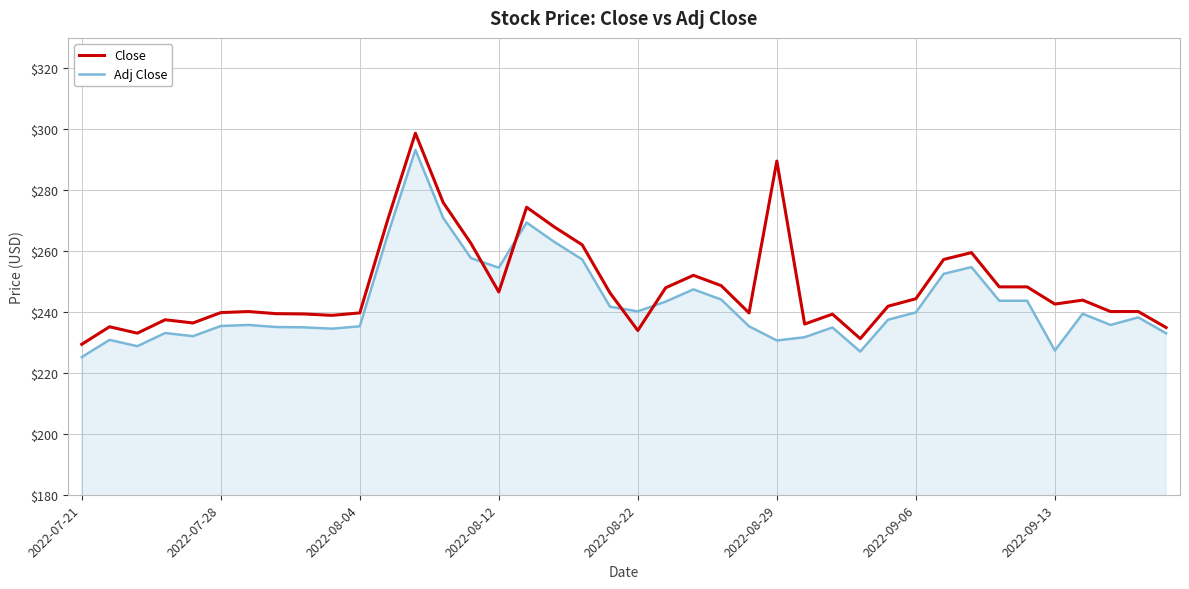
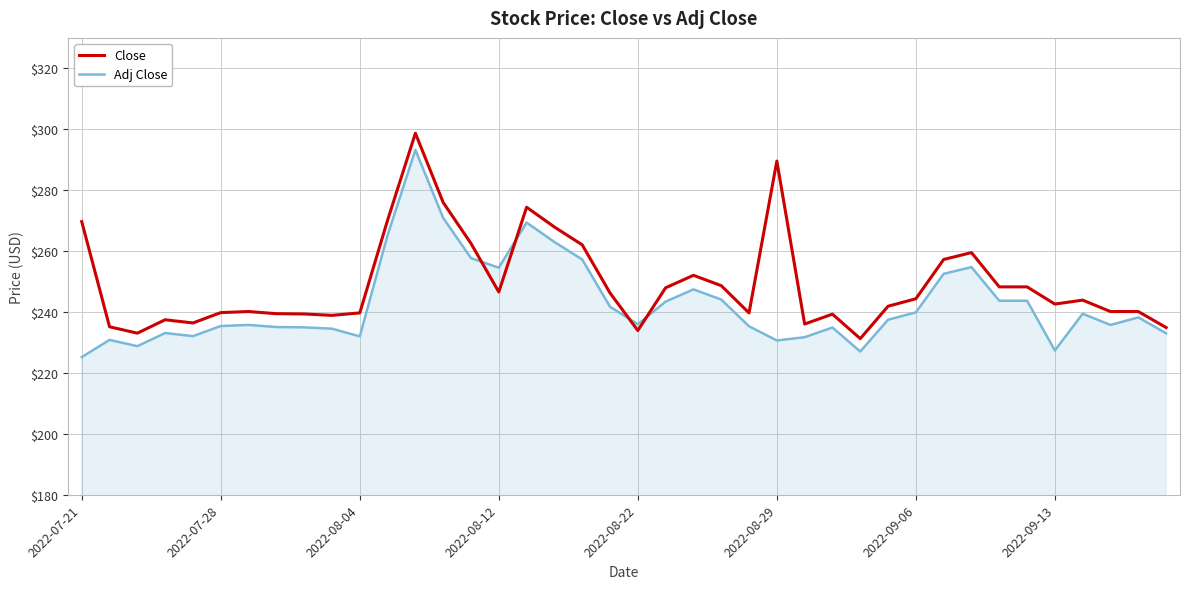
  {
    "Close": {
-     "2022-07-21": "$229",
+     "2022-07-21": "$270",
      "2022-07-28": "$240",
      "2022-08-04": "$240",
      "2022-08-12": "$247",
      "2022-08-22": "$234",
      "2022-08-29": "$290",
      "2022-09-06": "$244",
      "2022-09-13": "$243"
    },
    "Adj Close": {
      "2022-07-21": "$225",
      "2022-07-28": "$235",
-     "2022-08-04": "$235",
+     "2022-08-04": "$232",
      "2022-08-12": "$255",
-     "2022-08-22": "$240",
+     "2022-08-22": "$236",
      "2022-08-29": "$231",
      "2022-09-06": "$240",
      "2022-09-13": "$227"
    }
  }
